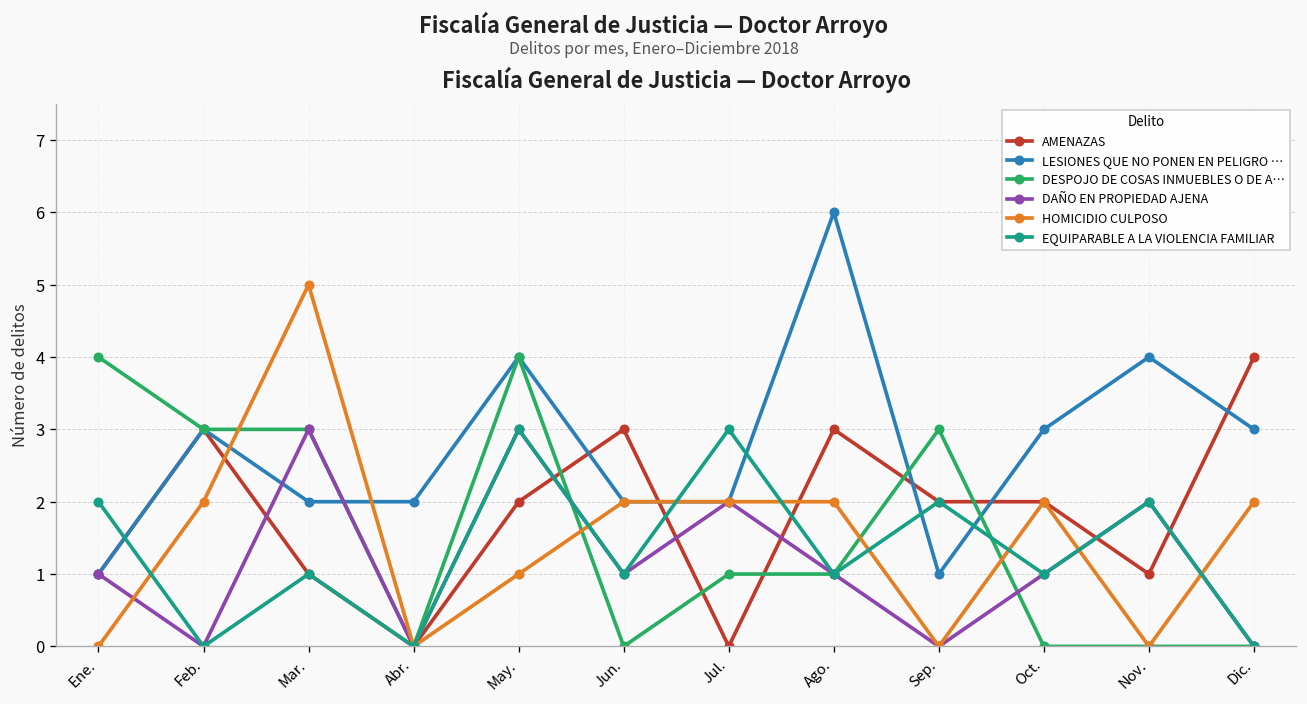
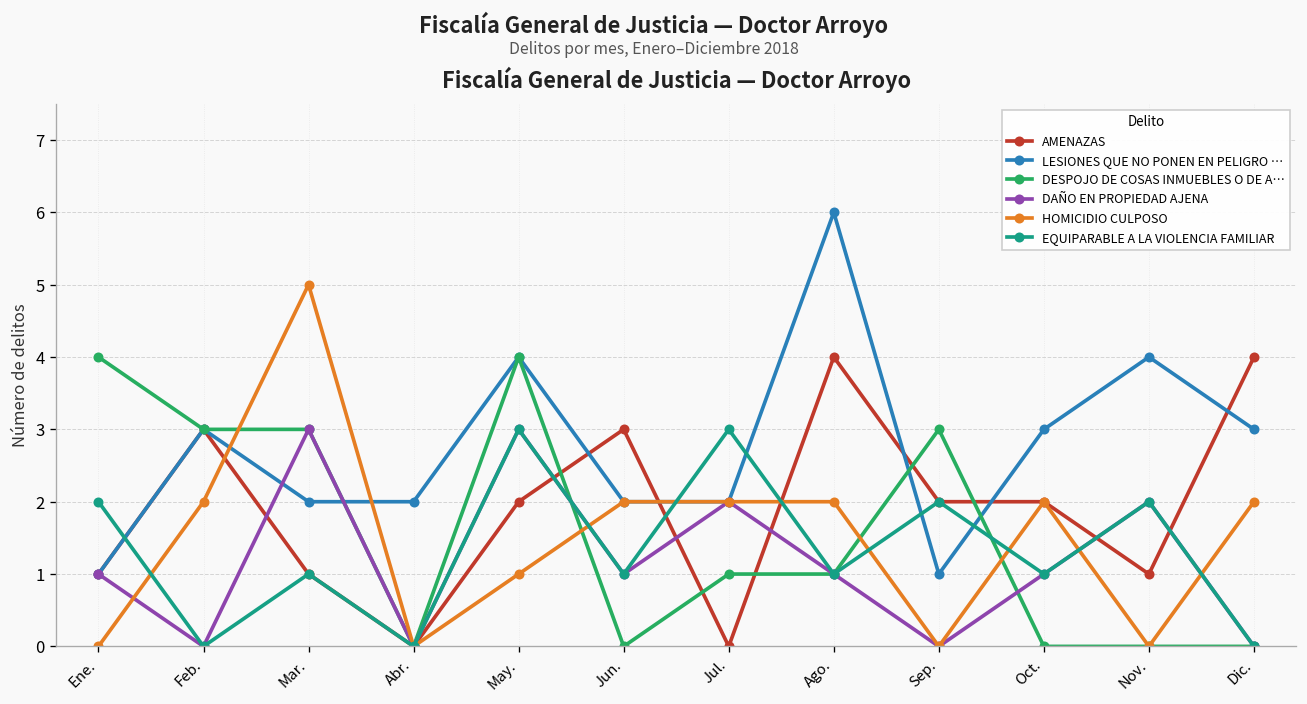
  {
    "AMENAZAS": {
      "May.": 2,
      "Jun.": 3,
      "Jul.": 0,
-     "Ago.": 3,
+     "Ago.": 4,
      "Nov.": 1,
      "Dic.": 4
    },
    "LESIONES QUE NO PONEN EN PELIGRO …": {
      "Mar.": 2,
      "Abr.": 2,
      "Ago.": 6,
      "Sep.": 1,
      "Oct.": 3,
      "Nov.": 4,
      "Dic.": 3
    },
    "HOMICIDIO CULPOSO": {
      "Ene.": 0,
      "Feb.": 2,
      "Mar.": 5,
      "May.": 1,
      "Ago.": 2,
      "Dic.": 2
    }
  }
